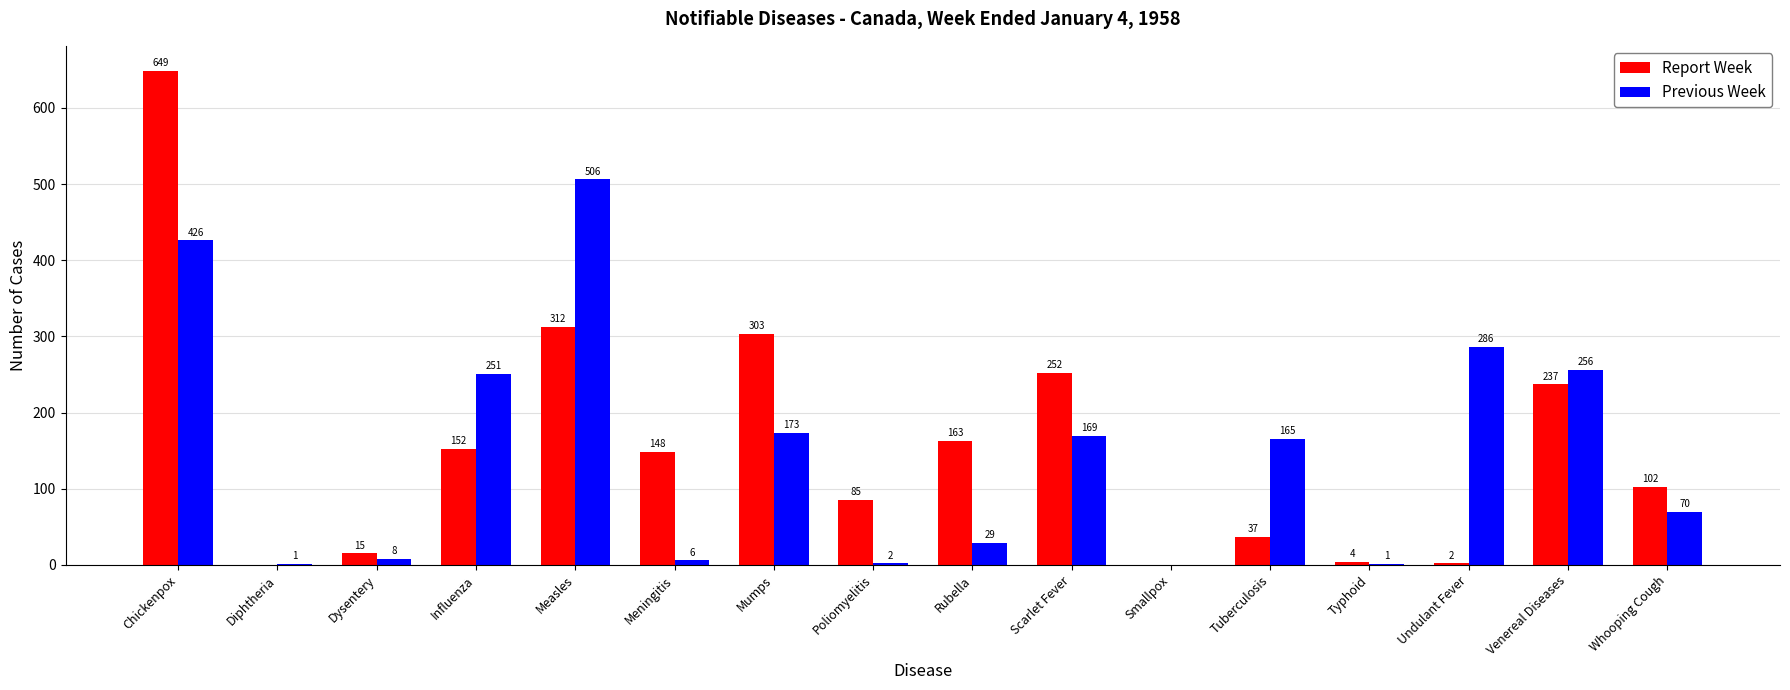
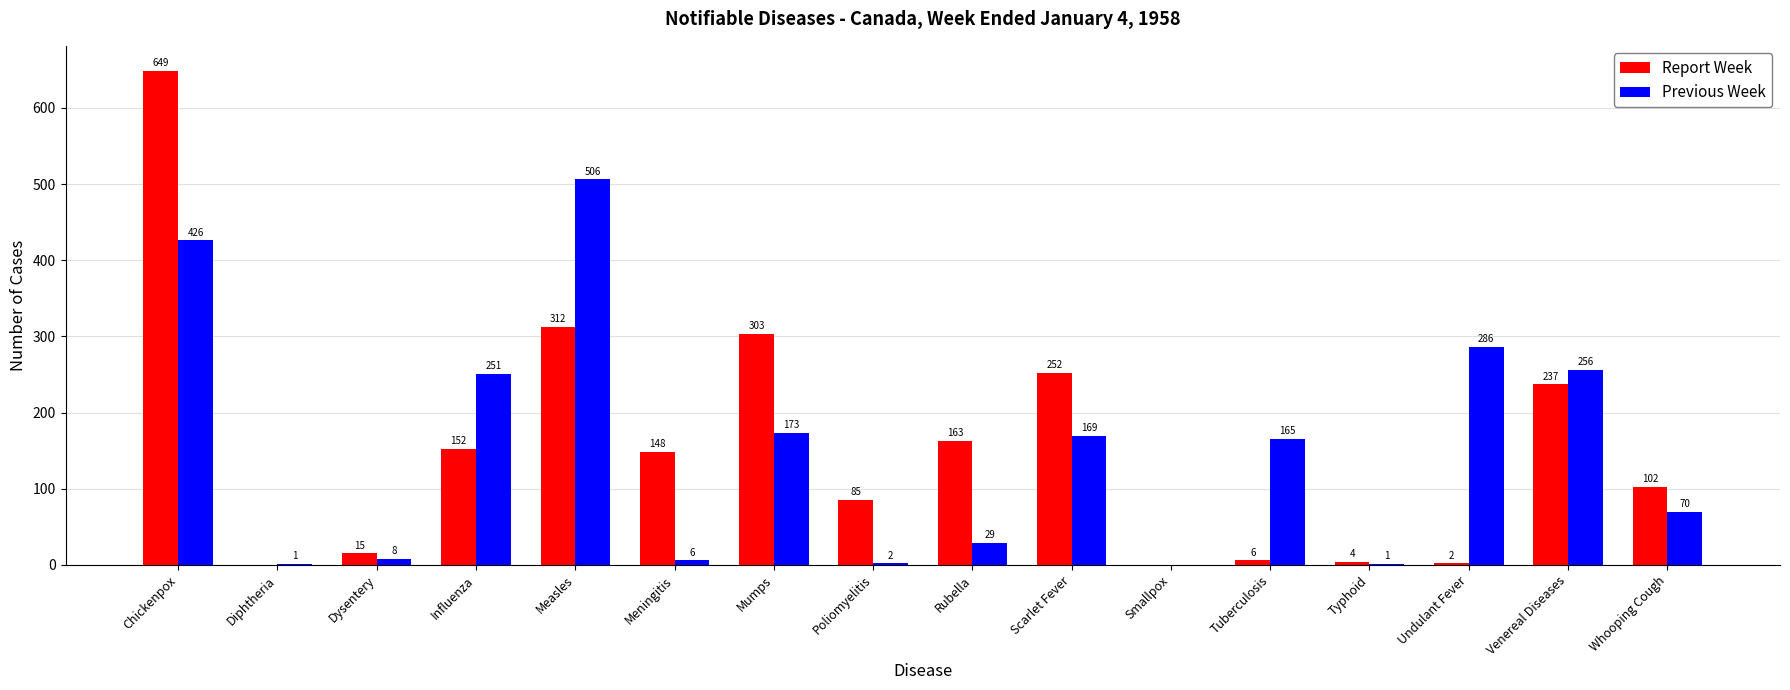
  {
    "Report Week": {
      "Chickenpox": 649,
      "Dysentery": 15,
      "Influenza": 152,
      "Measles": 312,
      "Meningitis": 148,
      "Mumps": 303,
      "Poliomyelitis": 85,
      "Rubella": 163,
      "Scarlet Fever": 252,
-     "Tuberculosis": 37,
+     "Tuberculosis": 6,
      "Typhoid": 4,
      "Undulant Fever": 2,
      "Venereal Diseases": 237,
      "Whooping Cough": 102
    },
    "Previous Week": {
      "Chickenpox": 426,
      "Diphtheria": 1,
      "Dysentery": 8,
      "Influenza": 251,
      "Measles": 506,
      "Meningitis": 6,
      "Mumps": 173,
      "Poliomyelitis": 2,
      "Rubella": 29,
      "Scarlet Fever": 169,
      "Tuberculosis": 165,
      "Typhoid": 1,
      "Undulant Fever": 286,
      "Venereal Diseases": 256,
      "Whooping Cough": 70
    }
  }
